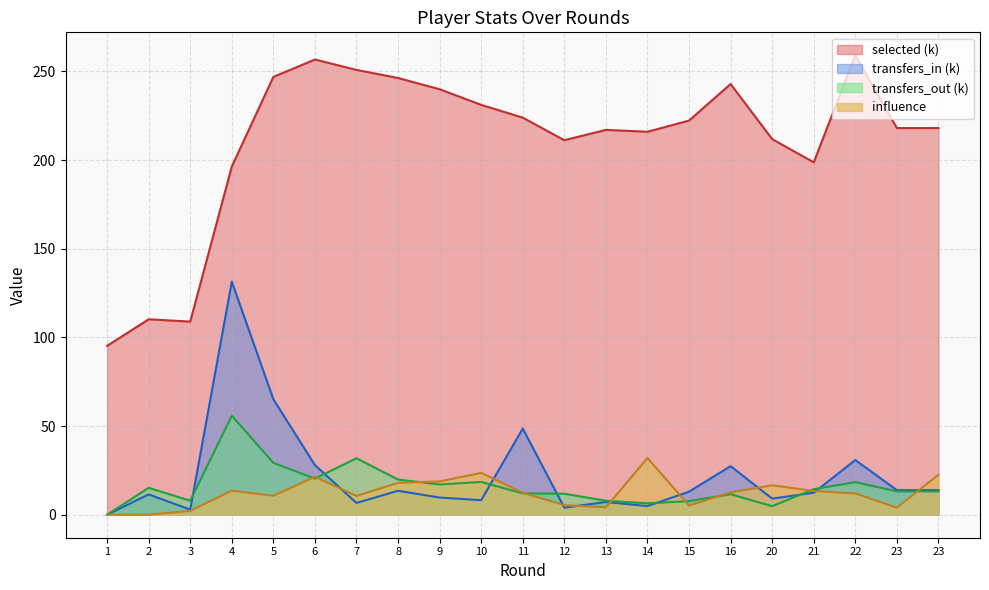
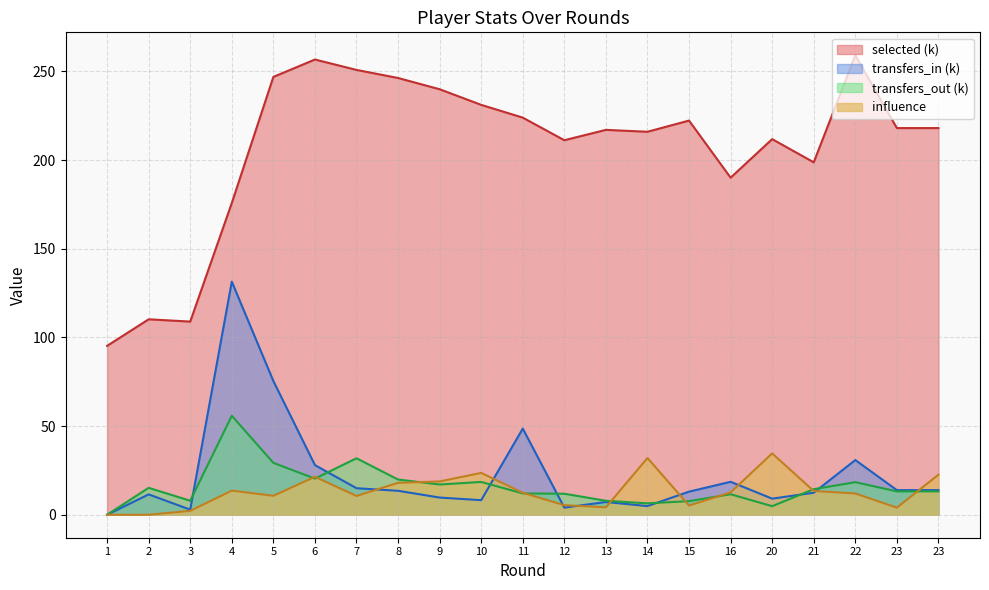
  {
    "selected (k)": {
      "1": 95,
      "2": 110,
      "3": 109,
-     "4": 196,
+     "4": 176,
      "5": 247,
      "6": 257,
      "7": 251,
      "8": 246,
      "9": 240,
      "10": 231,
      "11": 224,
      "12": 211,
      "13": 217,
      "14": 216,
      "15": 222,
-     "16": 243,
+     "16": 190,
      "20": 212,
      "21": 199
    },
    "transfers_in (k)": {
      "2": 11,
      "4": 131,
-     "5": 65,
+     "5": 75,
      "6": 28,
-     "7": 7,
+     "7": 15,
      "8": 14,
      "9": 10,
      "10": 8,
      "11": 49,
      "14": 5,
      "15": 13,
-     "16": 27,
+     "16": 19,
      "20": 9,
      "22": 31
    },
    "transfers_out (k)": {
      "2": 15,
      "3": 8,
      "4": 56,
      "5": 29,
      "7": 32,
      "8": 20,
      "9": 17,
      "10": 18,
      "12": 12,
      "14": 6,
      "15": 8,
      "20": 5,
      "22": 18
    },
    "influence": {
      "2": 0,
      "4": 14,
      "5": 11,
      "7": 11,
      "8": 18,
      "9": 19,
      "10": 24,
      "13": 4,
      "14": 32,
      "15": 5,
-     "20": 17,
+     "20": 35,
      "22": 12
    }
  }
